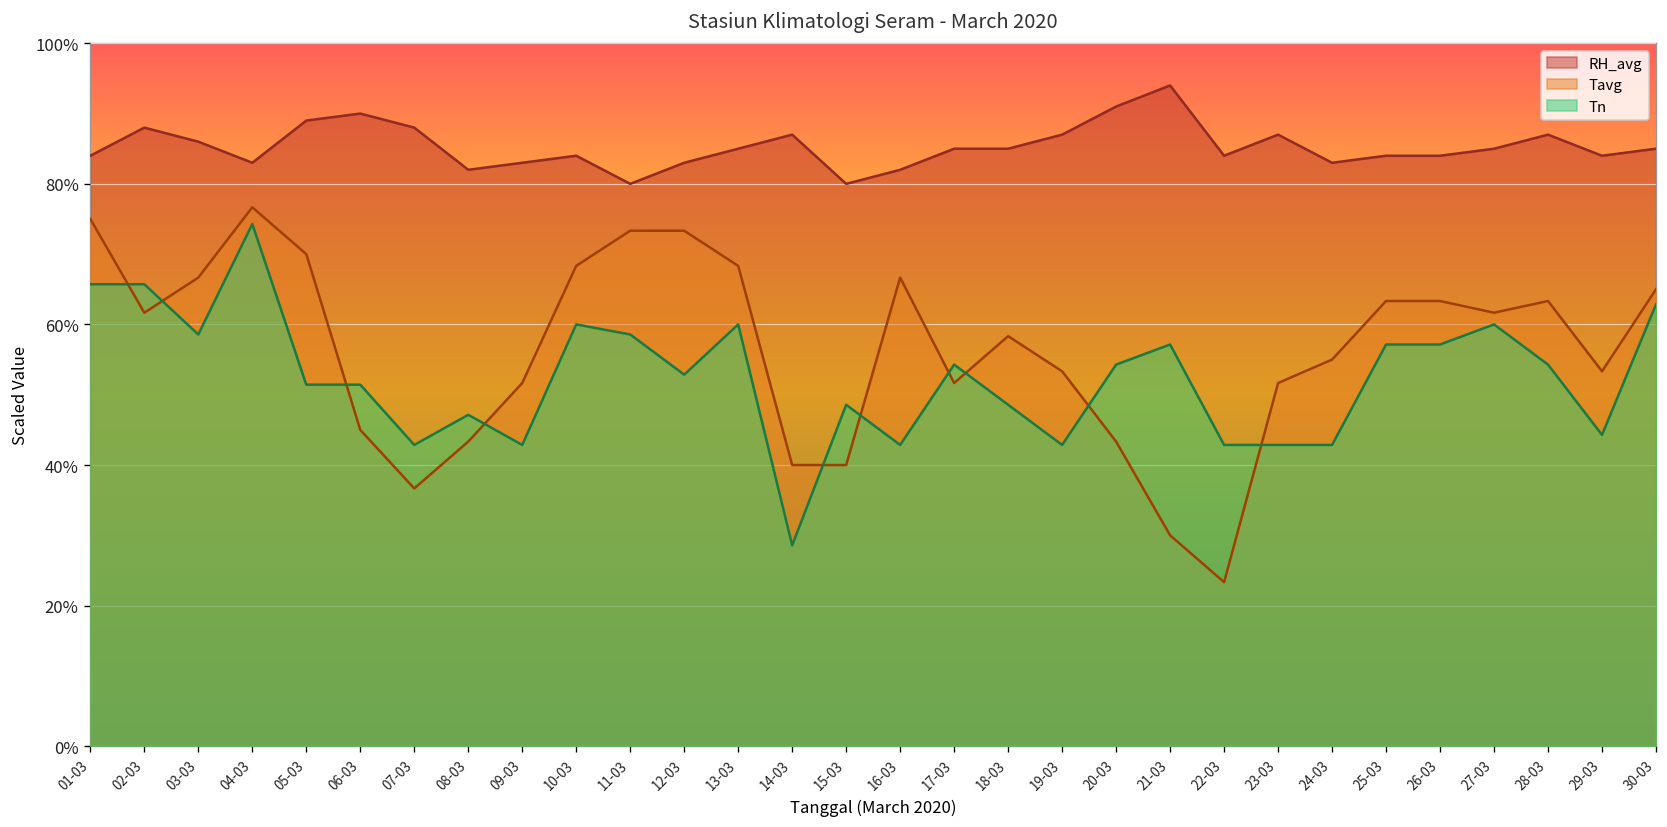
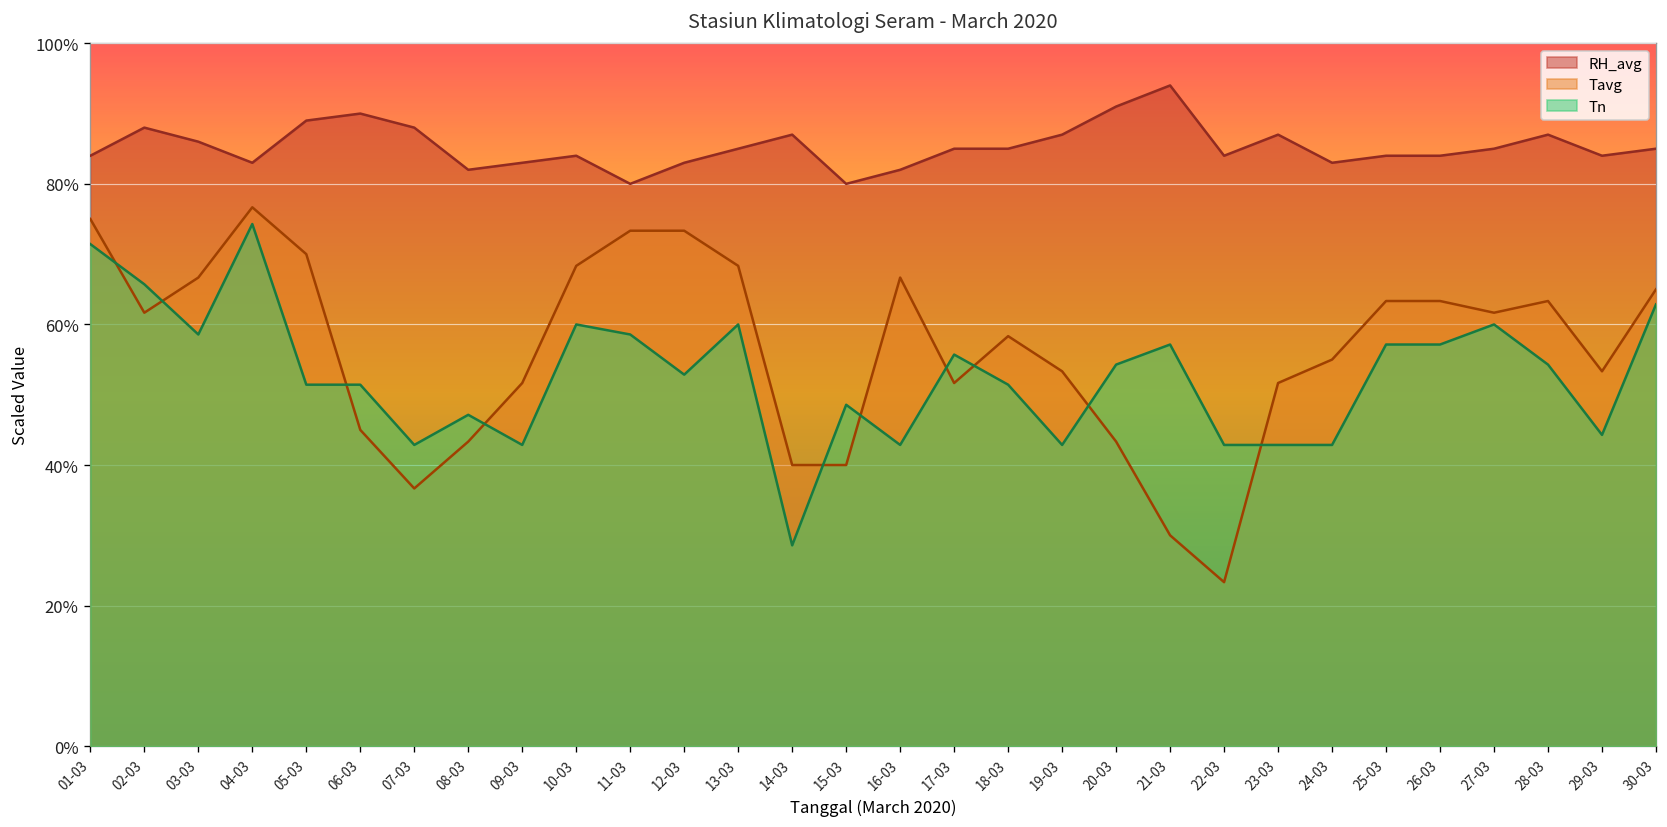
  {
    "Tn": {
-     "01-03": "66%",
+     "01-03": "71%",
      "02-03": "66%",
      "03-03": "59%",
      "04-03": "74%",
      "05-03": "51%",
      "06-03": "51%",
      "07-03": "43%",
      "08-03": "47%",
      "09-03": "43%",
      "10-03": "60%",
      "11-03": "59%",
      "12-03": "53%",
      "13-03": "60%",
      "14-03": "29%",
      "15-03": "49%",
      "16-03": "43%",
-     "17-03": "54%",
-     "18-03": "49%",
+     "17-03": "56%",
+     "18-03": "51%",
      "19-03": "43%",
      "20-03": "54%",
      "21-03": "57%",
      "22-03": "43%",
      "23-03": "43%",
      "24-03": "43%",
      "25-03": "57%",
      "26-03": "57%",
      "27-03": "60%",
      "28-03": "54%",
      "29-03": "44%",
      "30-03": "63%"
    }
  }
